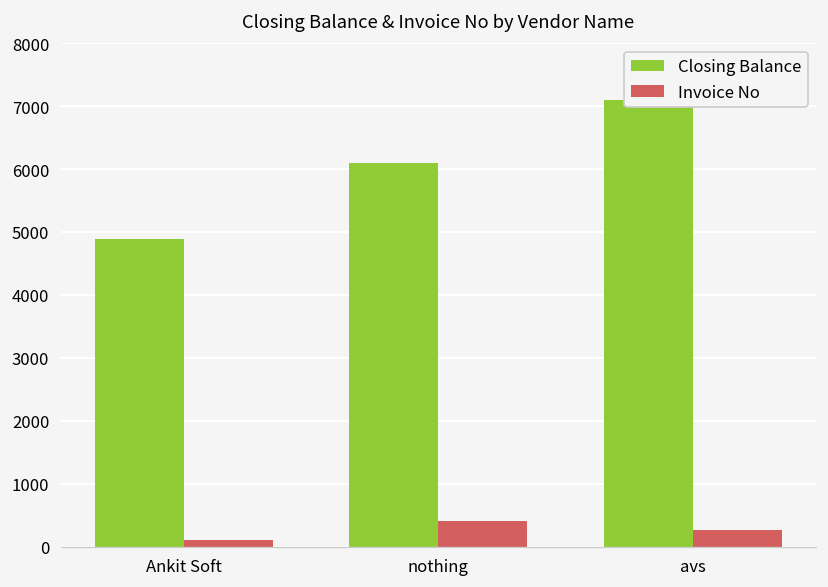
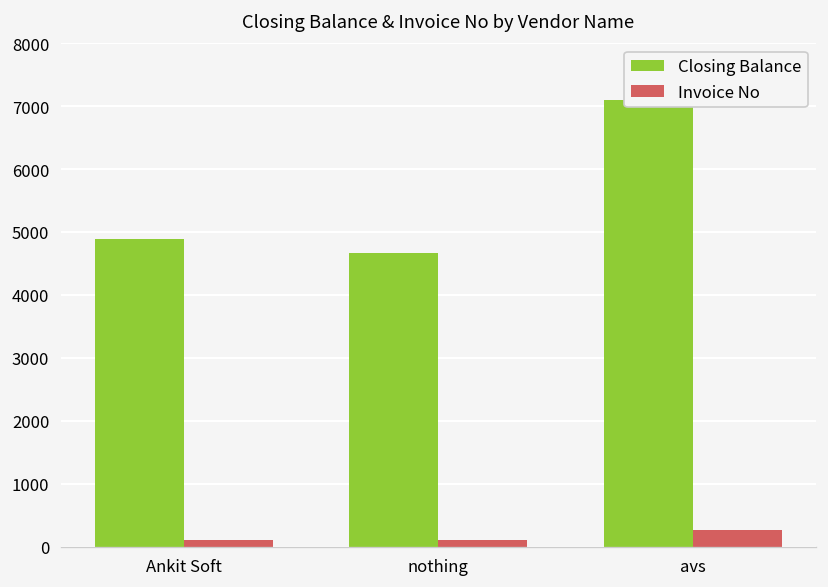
  {
    "Closing Balance": {
      "Ankit Soft": 4900,
-     "nothing": 6100
+     "nothing": 4700
    },
    "Invoice No": {
      "Ankit Soft": 100,
-     "nothing": 400,
+     "nothing": 100,
      "avs": 300
    }
  }
